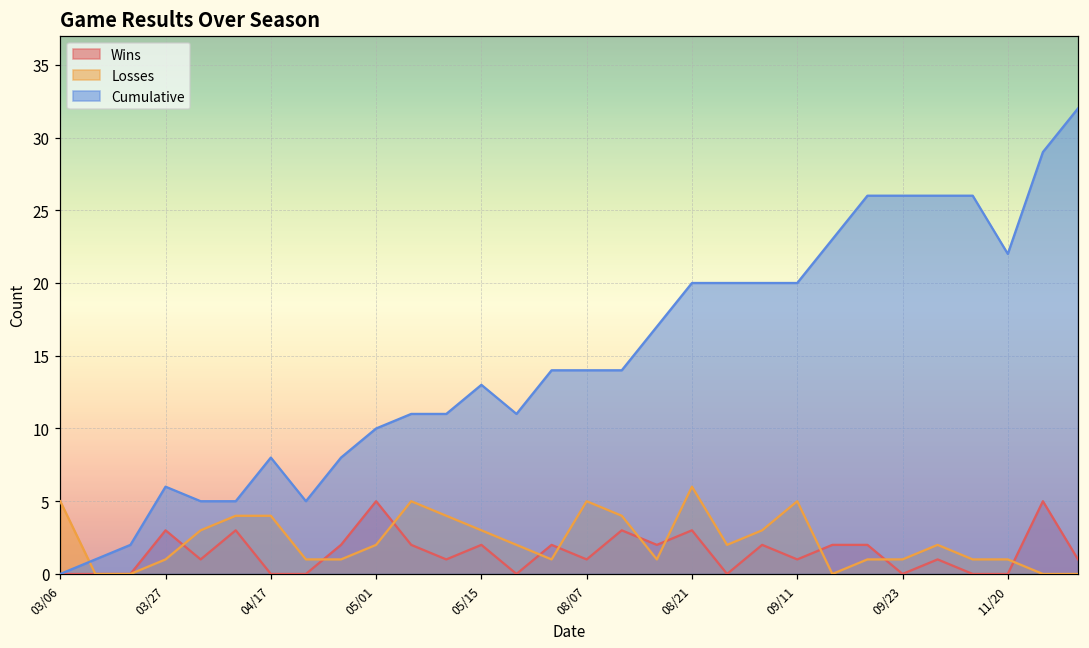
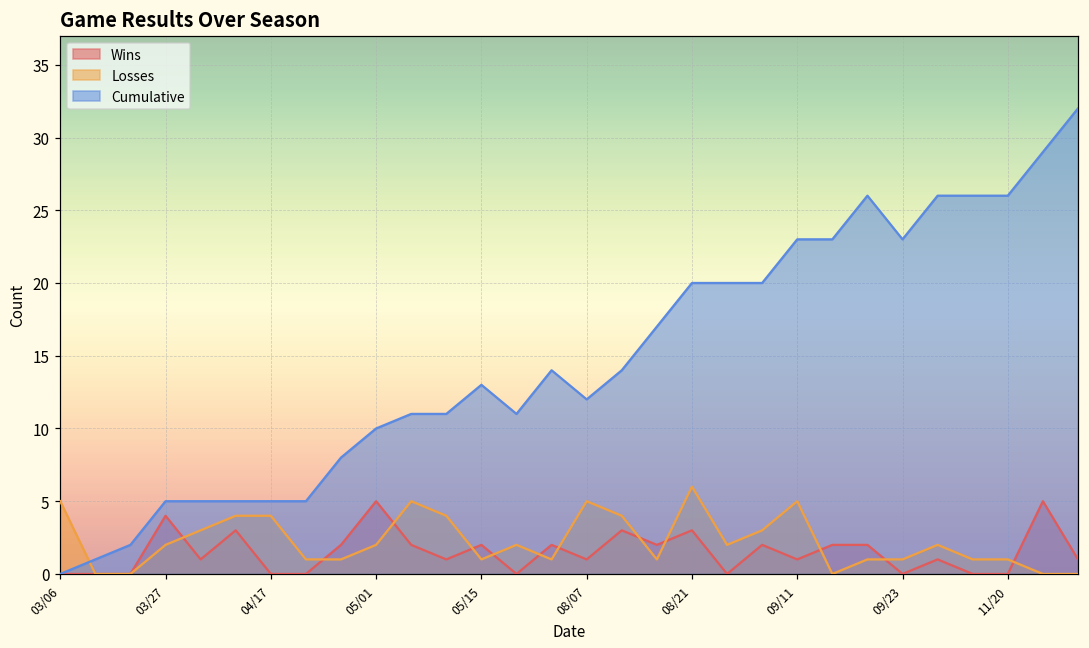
  {
    "Wins": {
-     "03/27": 3,
+     "03/27": 4,
      "04/17": 0,
      "05/01": 5,
      "05/15": 2,
      "08/07": 1,
      "08/21": 3,
      "09/11": 1,
      "09/23": 0,
      "11/20": 0
    },
    "Losses": {
      "03/06": 5,
-     "03/27": 1,
+     "03/27": 2,
      "04/17": 4,
      "05/01": 2,
-     "05/15": 3,
+     "05/15": 1,
      "08/07": 5,
      "08/21": 6,
      "09/11": 5,
      "09/23": 1,
      "11/20": 1
    },
    "Cumulative": {
-     "03/27": 6,
-     "04/17": 8,
+     "03/27": 5,
+     "04/17": 5,
      "05/01": 10,
      "05/15": 13,
-     "08/07": 14,
+     "08/07": 12,
      "08/21": 20,
-     "09/11": 20,
-     "09/23": 26,
-     "11/20": 22
+     "09/11": 23,
+     "09/23": 23,
+     "11/20": 26
    }
  }
